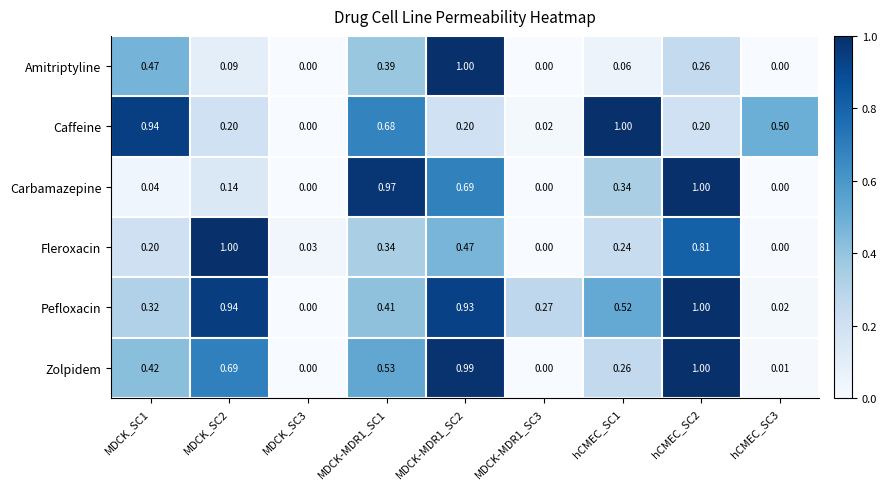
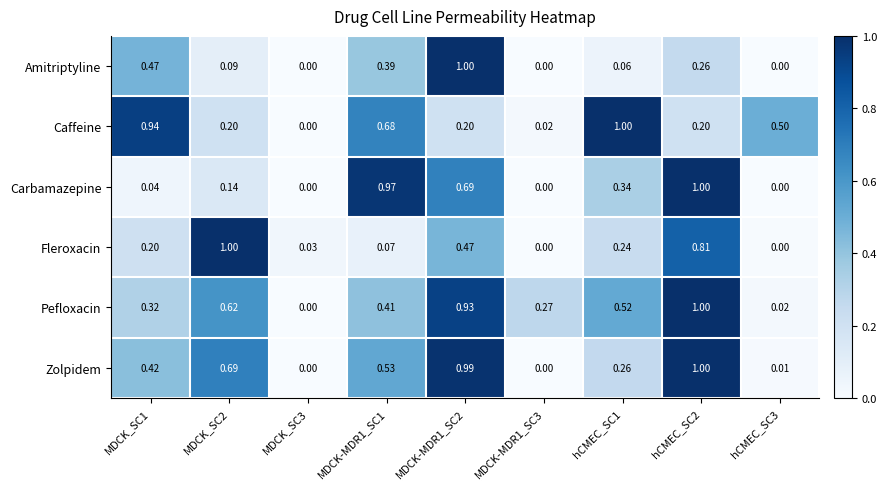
  {
    "Amitriptyline": {
      "MDCK_SC1": 0.47,
      "MDCK_SC2": 0.09,
      "MDCK_SC3": 0.00,
      "MDCK-MDR1_SC1": 0.39,
      "MDCK-MDR1_SC2": 1.00,
      "MDCK-MDR1_SC3": 0.00,
      "hCMEC_SC1": 0.06,
      "hCMEC_SC2": 0.26,
      "hCMEC_SC3": 0.00
    },
    "Caffeine": {
      "MDCK_SC1": 0.94,
      "MDCK_SC2": 0.20,
      "MDCK_SC3": 0.00,
      "MDCK-MDR1_SC1": 0.68,
      "MDCK-MDR1_SC2": 0.20,
      "MDCK-MDR1_SC3": 0.02,
      "hCMEC_SC1": 1.00,
      "hCMEC_SC2": 0.20,
      "hCMEC_SC3": 0.50
    },
    "Carbamazepine": {
      "MDCK_SC1": 0.04,
      "MDCK_SC2": 0.14,
      "MDCK_SC3": 0.00,
      "MDCK-MDR1_SC1": 0.97,
      "MDCK-MDR1_SC2": 0.69,
      "MDCK-MDR1_SC3": 0.00,
      "hCMEC_SC1": 0.34,
      "hCMEC_SC2": 1.00,
      "hCMEC_SC3": 0.00
    },
    "Fleroxacin": {
      "MDCK_SC1": 0.20,
      "MDCK_SC2": 1.00,
      "MDCK_SC3": 0.03,
-     "MDCK-MDR1_SC1": 0.34,
+     "MDCK-MDR1_SC1": 0.07,
      "MDCK-MDR1_SC2": 0.47,
      "MDCK-MDR1_SC3": 0.00,
      "hCMEC_SC1": 0.24,
      "hCMEC_SC2": 0.81,
      "hCMEC_SC3": 0.00
    },
    "Pefloxacin": {
      "MDCK_SC1": 0.32,
-     "MDCK_SC2": 0.94,
+     "MDCK_SC2": 0.62,
      "MDCK_SC3": 0.00,
      "MDCK-MDR1_SC1": 0.41,
      "MDCK-MDR1_SC2": 0.93,
      "MDCK-MDR1_SC3": 0.27,
      "hCMEC_SC1": 0.52,
      "hCMEC_SC2": 1.00,
      "hCMEC_SC3": 0.02
    },
    "Zolpidem": {
      "MDCK_SC1": 0.42,
      "MDCK_SC2": 0.69,
      "MDCK_SC3": 0.00,
      "MDCK-MDR1_SC1": 0.53,
      "MDCK-MDR1_SC2": 0.99,
      "MDCK-MDR1_SC3": 0.00,
      "hCMEC_SC1": 0.26,
      "hCMEC_SC2": 1.00,
      "hCMEC_SC3": 0.01
    }
  }
